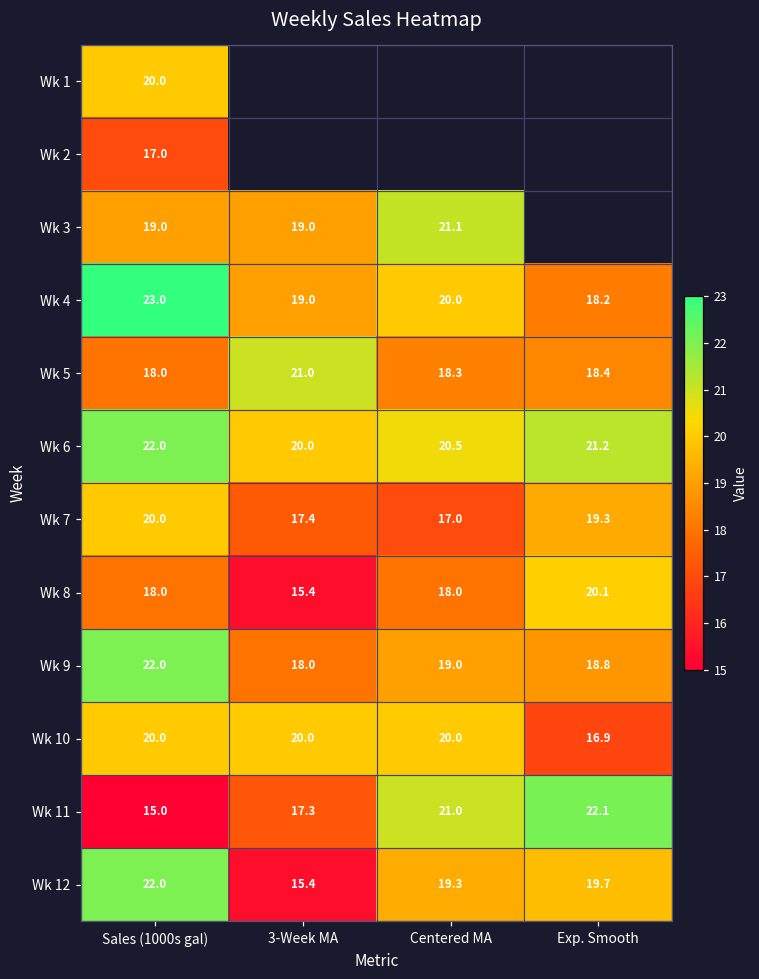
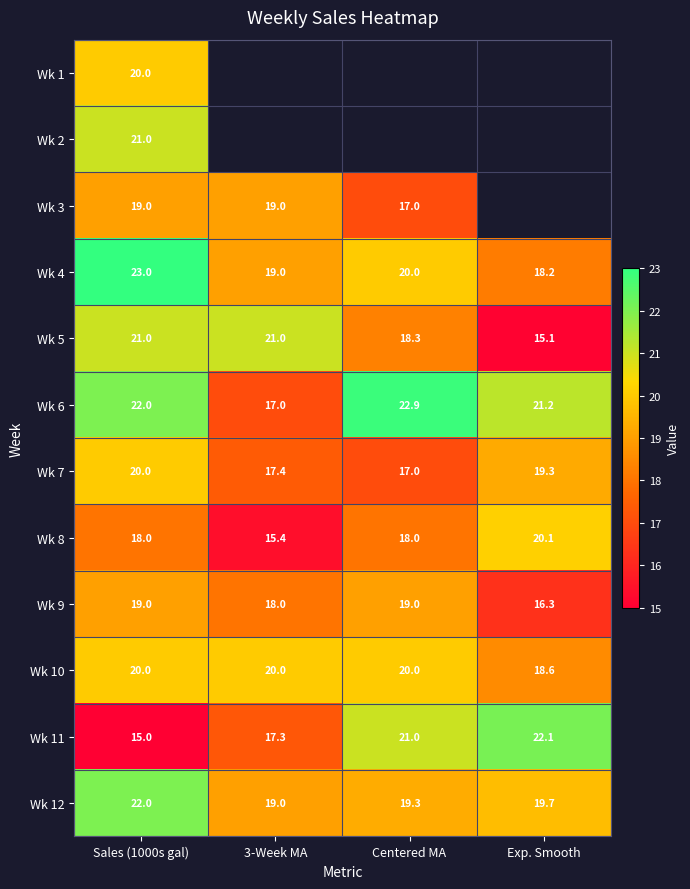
  {
    "Wk 1": {
      "Sales (1000s gal)": 20.0
    },
    "Wk 2": {
-     "Sales (1000s gal)": 17.0
+     "Sales (1000s gal)": 21.0
    },
    "Wk 3": {
      "Sales (1000s gal)": 19.0,
      "3-Week MA": 19.0,
-     "Centered MA": 21.1
+     "Centered MA": 17.0
    },
    "Wk 4": {
      "Sales (1000s gal)": 23.0,
      "3-Week MA": 19.0,
      "Centered MA": 20.0,
      "Exp. Smooth": 18.2
    },
    "Wk 5": {
-     "Sales (1000s gal)": 18.0,
+     "Sales (1000s gal)": 21.0,
      "3-Week MA": 21.0,
      "Centered MA": 18.3,
-     "Exp. Smooth": 18.4
+     "Exp. Smooth": 15.1
    },
    "Wk 6": {
      "Sales (1000s gal)": 22.0,
-     "3-Week MA": 20.0,
-     "Centered MA": 20.5,
+     "3-Week MA": 17.0,
+     "Centered MA": 22.9,
      "Exp. Smooth": 21.2
    },
    "Wk 7": {
      "Sales (1000s gal)": 20.0,
      "3-Week MA": 17.4,
      "Centered MA": 17.0,
      "Exp. Smooth": 19.3
    },
    "Wk 8": {
      "Sales (1000s gal)": 18.0,
      "3-Week MA": 15.4,
      "Centered MA": 18.0,
      "Exp. Smooth": 20.1
    },
    "Wk 9": {
-     "Sales (1000s gal)": 22.0,
+     "Sales (1000s gal)": 19.0,
      "3-Week MA": 18.0,
      "Centered MA": 19.0,
-     "Exp. Smooth": 18.8
+     "Exp. Smooth": 16.3
    },
    "Wk 10": {
      "Sales (1000s gal)": 20.0,
      "3-Week MA": 20.0,
      "Centered MA": 20.0,
-     "Exp. Smooth": 16.9
+     "Exp. Smooth": 18.6
    },
    "Wk 11": {
      "Sales (1000s gal)": 15.0,
      "3-Week MA": 17.3,
      "Centered MA": 21.0,
      "Exp. Smooth": 22.1
    },
    "Wk 12": {
      "Sales (1000s gal)": 22.0,
-     "3-Week MA": 15.4,
+     "3-Week MA": 19.0,
      "Centered MA": 19.3,
      "Exp. Smooth": 19.7
    }
  }
